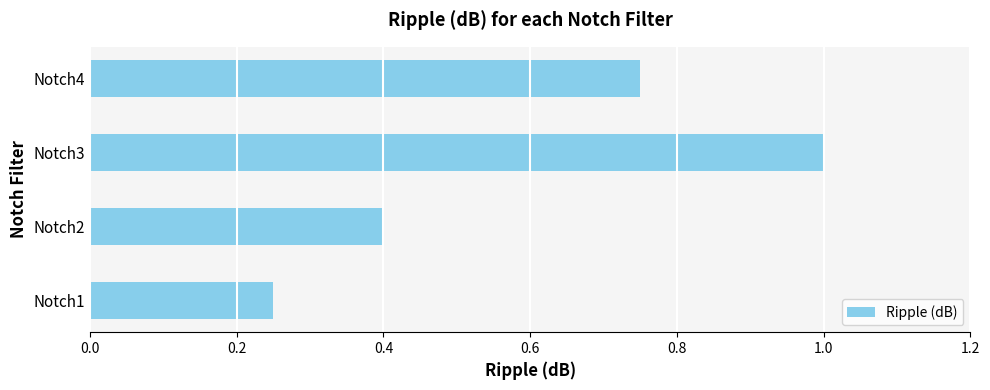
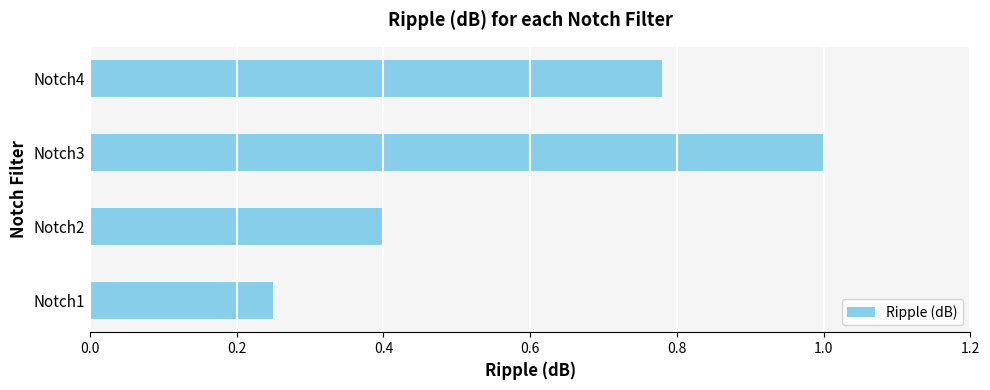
  {
-   "Notch4": 0.75,
+   "Notch4": 0.78,
    "Notch3": 1.00,
    "Notch2": 0.40,
    "Notch1": 0.25
  }
